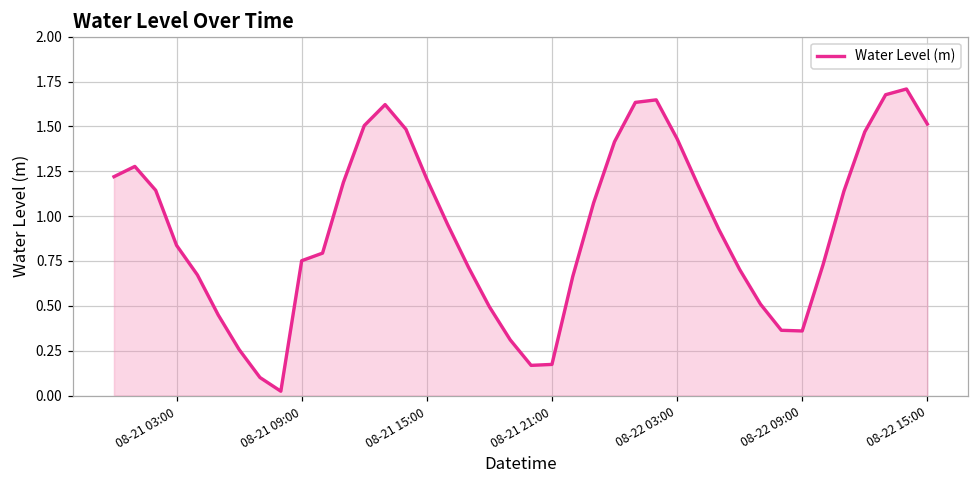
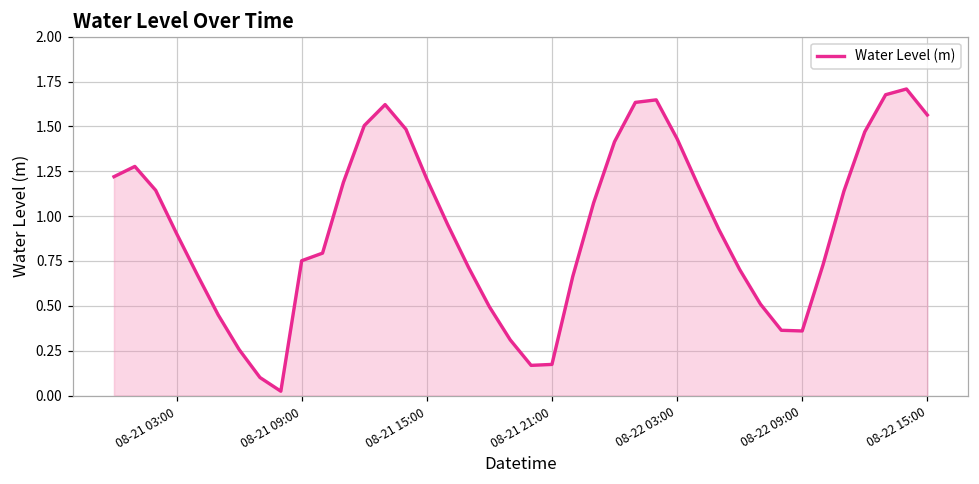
  {
-   "08-21 03:00": 0.84,
+   "08-21 03:00": 0.90,
    "08-21 09:00": 0.75,
    "08-21 15:00": 1.21,
    "08-21 21:00": 0.17,
    "08-22 03:00": 1.43,
    "08-22 09:00": 0.36,
-   "08-22 15:00": 1.51
+   "08-22 15:00": 1.56
  }
